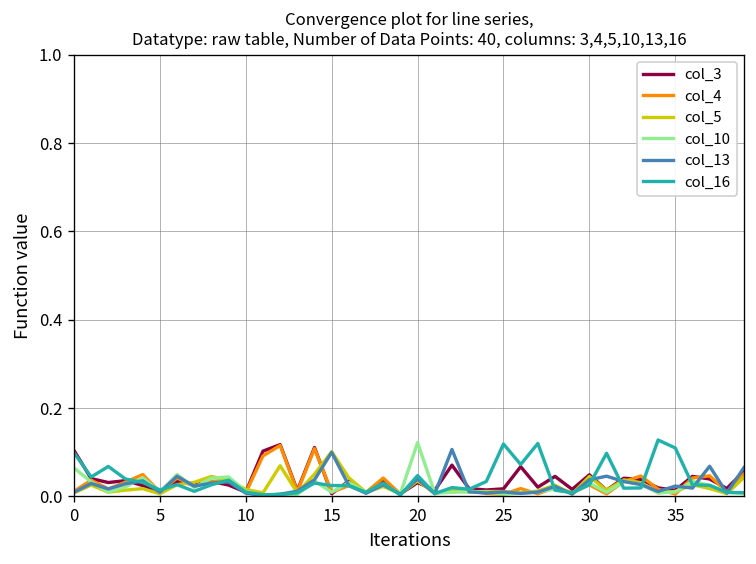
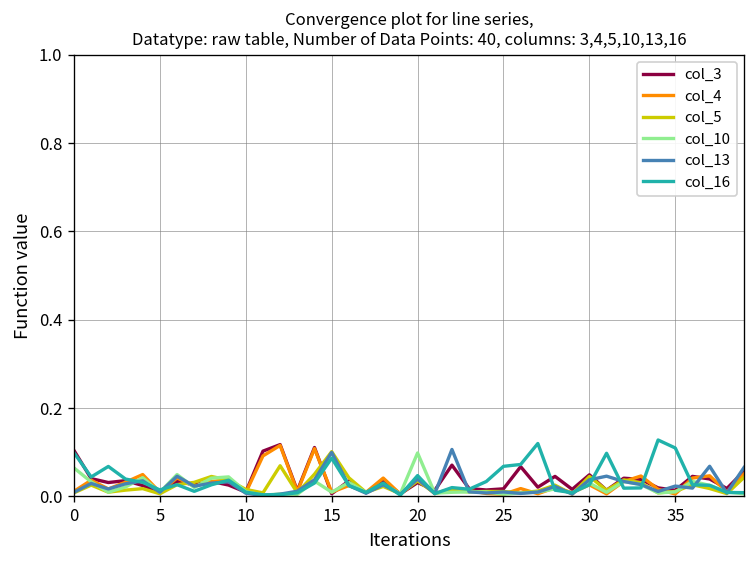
  {
    "col_10": {
      "0": 0.06,
-     "20": 0.12
+     "20": 0.10
    },
    "col_13": {
      "30": 0.04,
      "35": 0.02
    },
    "col_16": {
-     "15": 0.02,
+     "15": 0.09,
      "20": 0.05,
-     "25": 0.12,
+     "25": 0.07,
      "35": 0.11
    }
  }
